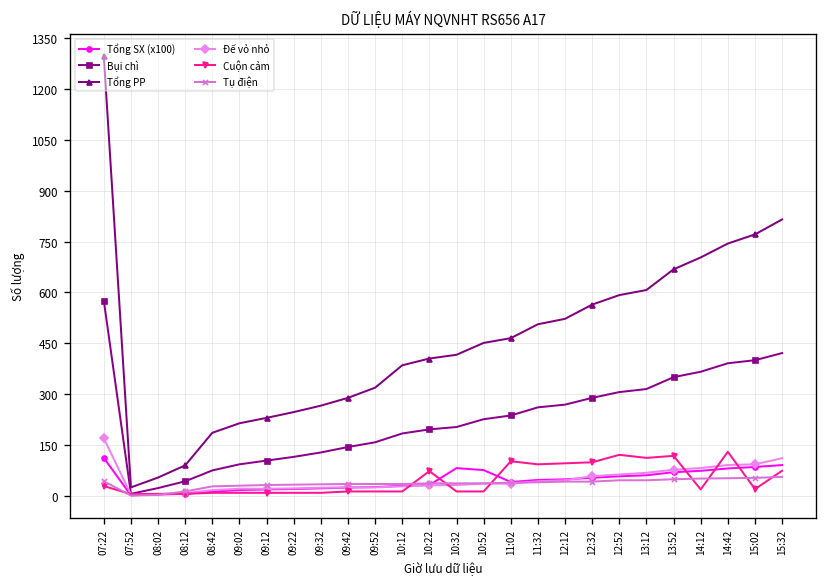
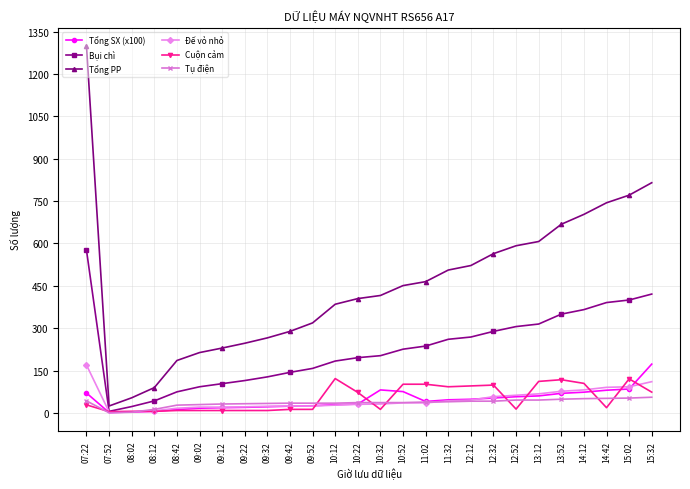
  {
    "Tổng SX (x100)": {
-     "07:22": 110,
+     "07:22": 70,
      "10:32": 80,
      "10:52": 80,
      "14:42": 80,
-     "15:32": 90
+     "15:32": 170
    },
    "Cuộn cảm": {
      "07:22": 30,
      "09:12": 10,
      "09:22": 10,
      "09:32": 10,
      "09:42": 10,
      "09:52": 10,
-     "10:12": 10,
+     "10:12": 120,
      "10:22": 70,
      "10:32": 10,
-     "10:52": 10,
+     "10:52": 100,
      "11:02": 100,
      "11:32": 90,
      "12:12": 100,
      "12:32": 100,
-     "12:52": 120,
+     "12:52": 10,
      "13:12": 110,
      "13:52": 120,
-     "14:12": 20,
-     "14:42": 130,
-     "15:02": 20,
+     "14:12": 110,
+     "14:42": 20,
+     "15:02": 120,
      "15:32": 70
    }
  }
